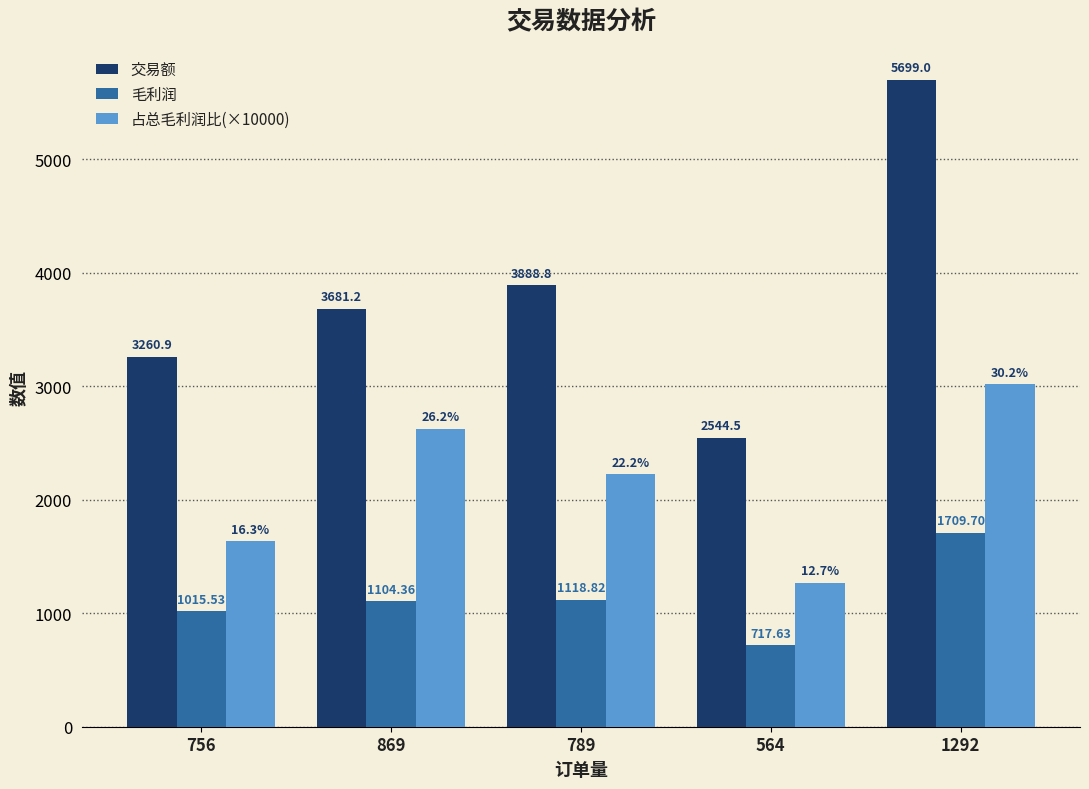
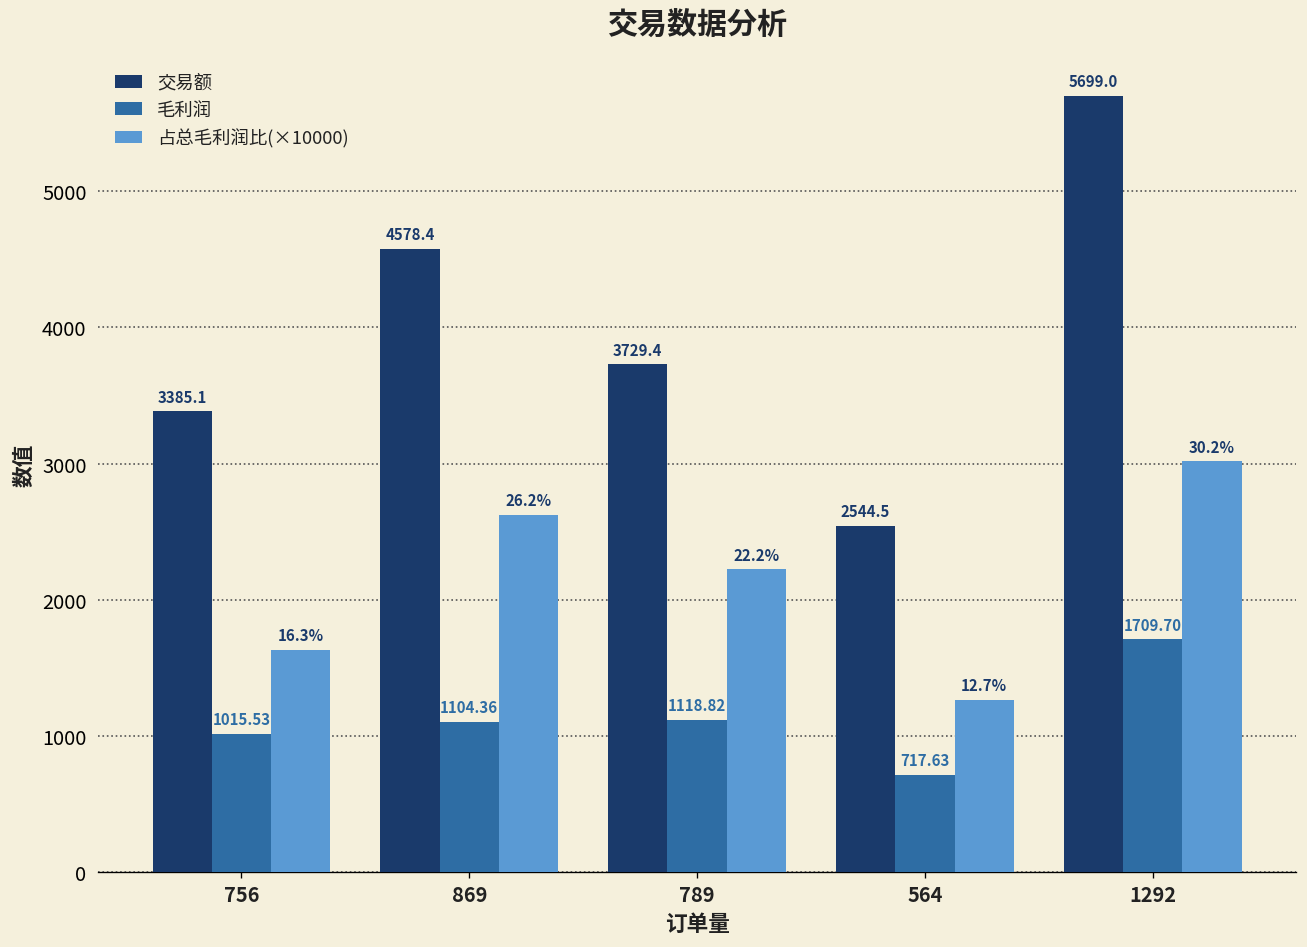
  {
    "交易额": {
-     "756": 3260.9,
-     "869": 3681.2,
-     "789": 3888.8,
+     "756": 3385.1,
+     "869": 4578.4,
+     "789": 3729.4,
      "564": 2544.5,
      "1292": 5699.0
    },
    "毛利润": {
      "756": 1015.53,
      "869": 1104.36,
      "789": 1118.82,
      "564": 717.63,
      "1292": 1709.70
    }
  }
